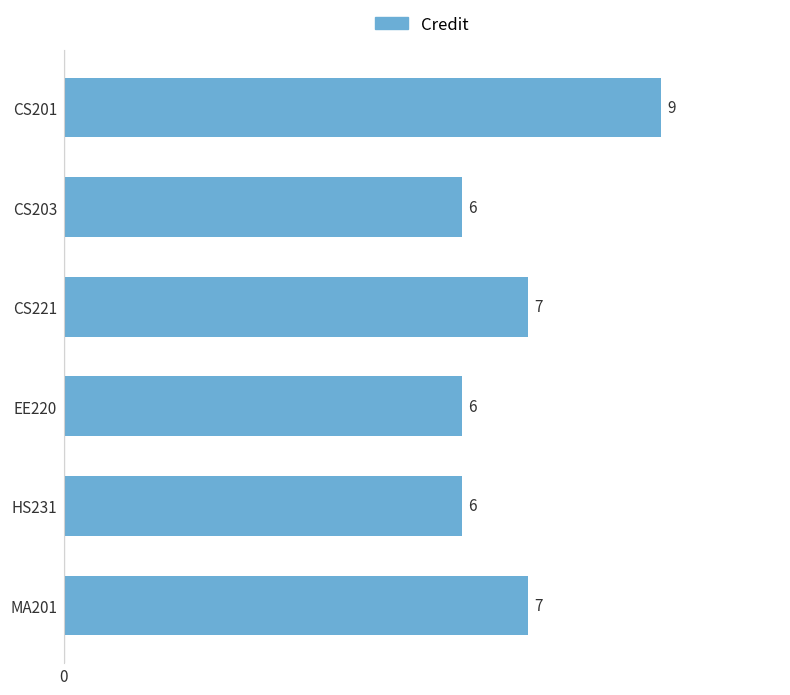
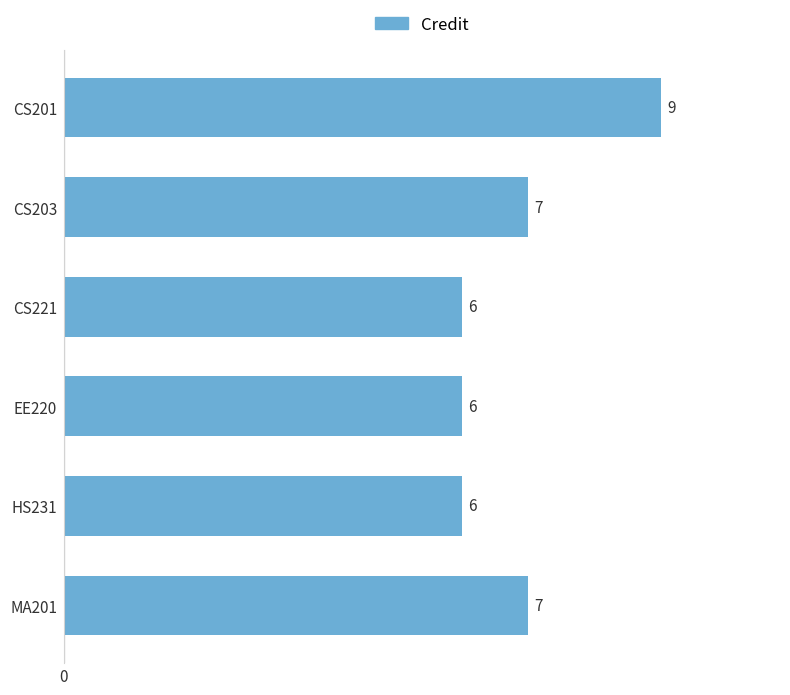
  {
    "CS201": 9,
-   "CS203": 6,
-   "CS221": 7,
+   "CS203": 7,
+   "CS221": 6,
    "EE220": 6,
    "HS231": 6,
    "MA201": 7
  }
